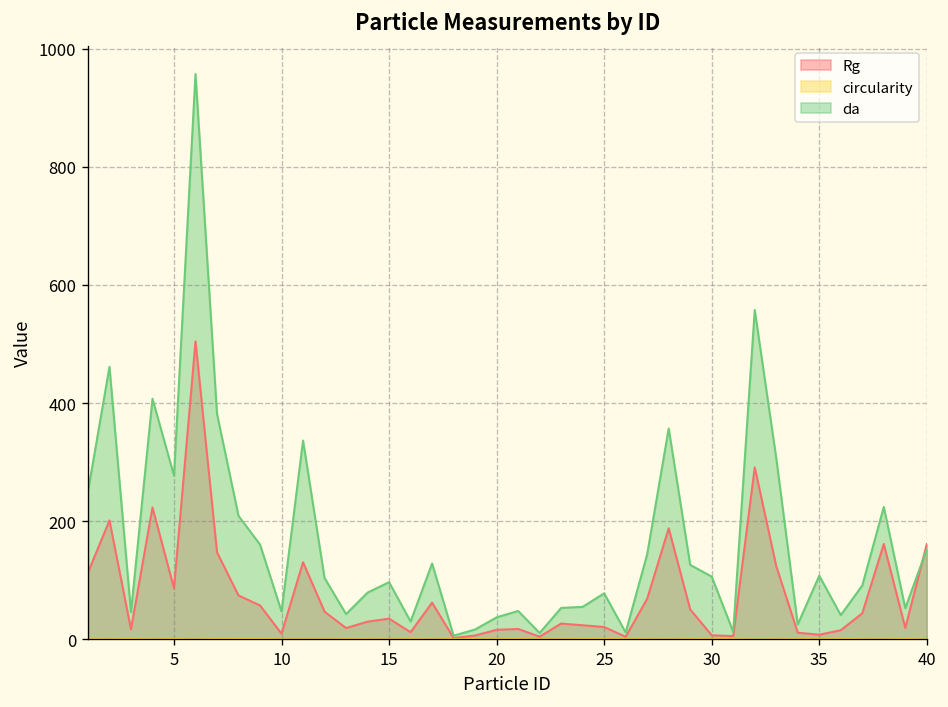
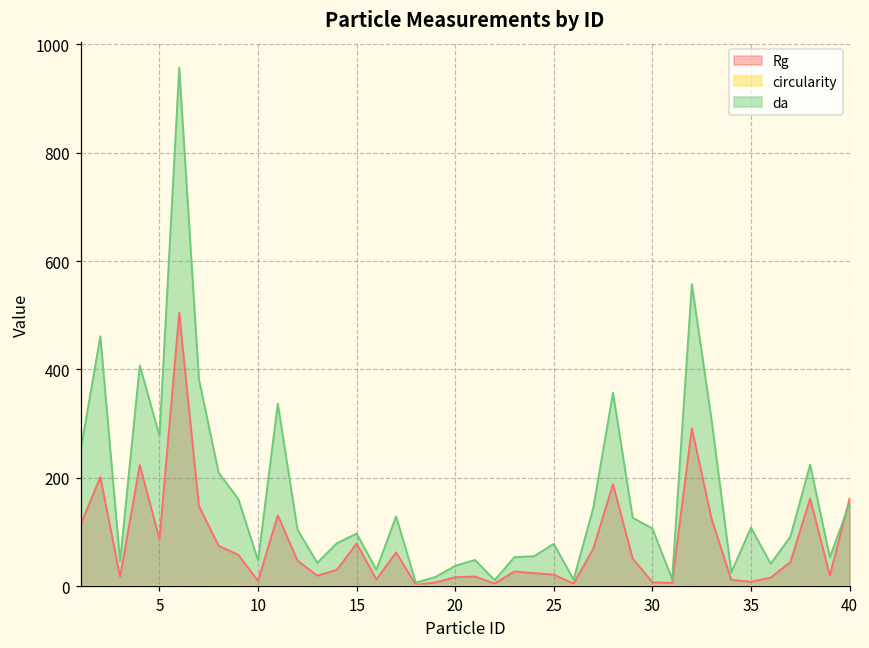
  {
    "Rg": {
      "5": 90,
      "10": 10,
-     "15": 40,
+     "15": 80,
      "20": 20,
      "25": 20,
      "30": 10,
      "35": 10,
      "40": 160
    },
    "circularity": {
      "5": 0,
      "10": 0,
      "15": 0,
      "20": 0,
      "25": 0,
      "30": 0,
      "35": 0,
      "40": 0
    },
    "da": {
      "5": 280,
      "10": 50,
      "15": 100,
      "20": 40,
      "25": 80,
      "30": 110,
      "35": 110,
      "40": 150
    }
  }
